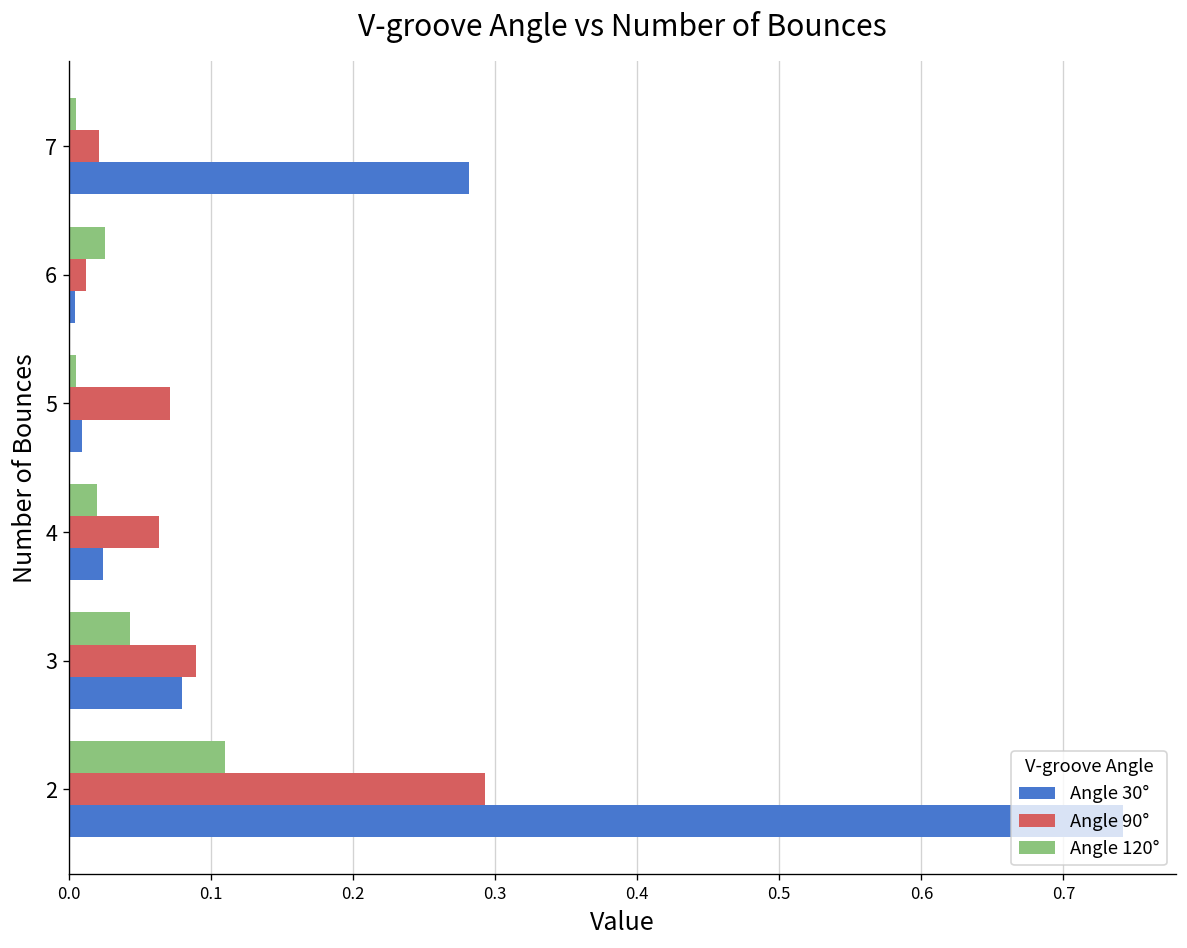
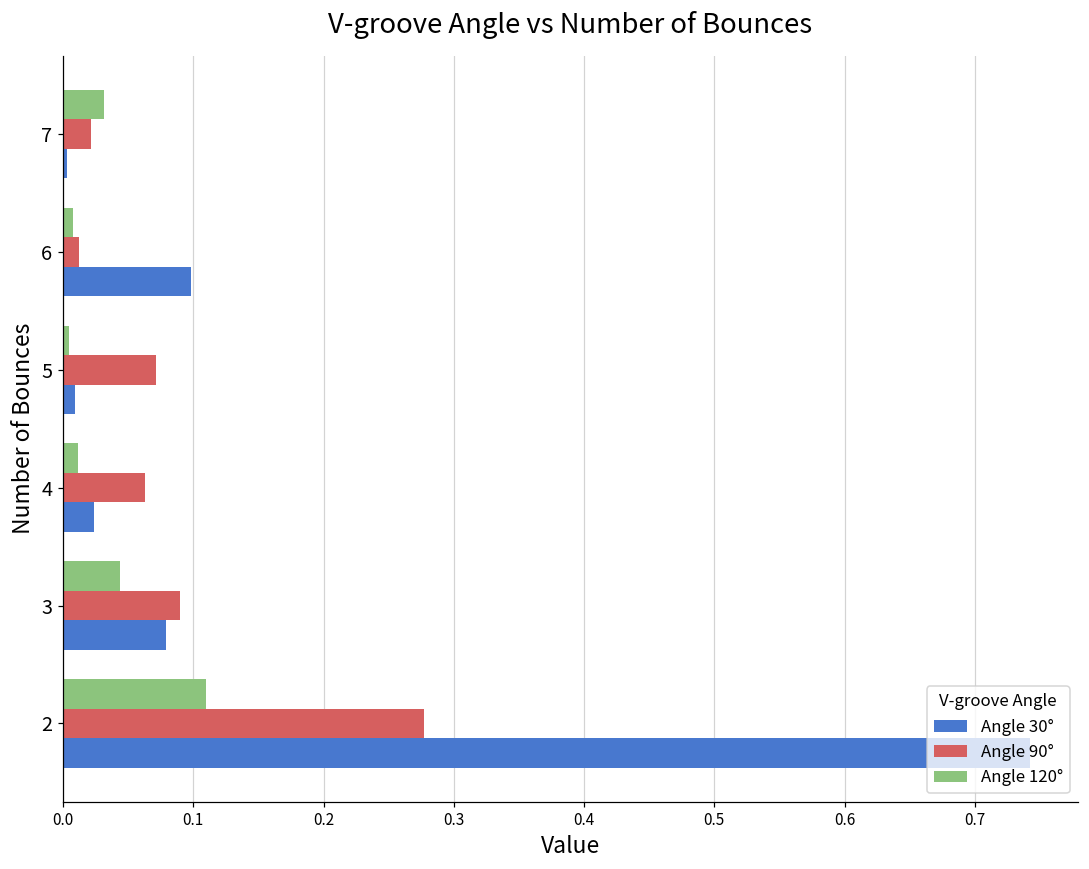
  {
    "Angle 30°": {
-     "7": 0.282,
-     "6": 0.005,
+     "7": 0.003,
+     "6": 0.098,
      "5": 0.009,
      "4": 0.024,
      "3": 0.079
    },
    "Angle 90°": {
      "7": 0.021,
      "6": 0.012,
      "5": 0.071,
      "4": 0.063,
      "3": 0.090,
-     "2": 0.293
+     "2": 0.277
    },
    "Angle 120°": {
-     "7": 0.005,
-     "6": 0.025,
+     "7": 0.032,
+     "6": 0.007,
      "5": 0.005,
-     "4": 0.020,
+     "4": 0.012,
      "3": 0.043,
      "2": 0.110
    }
  }
